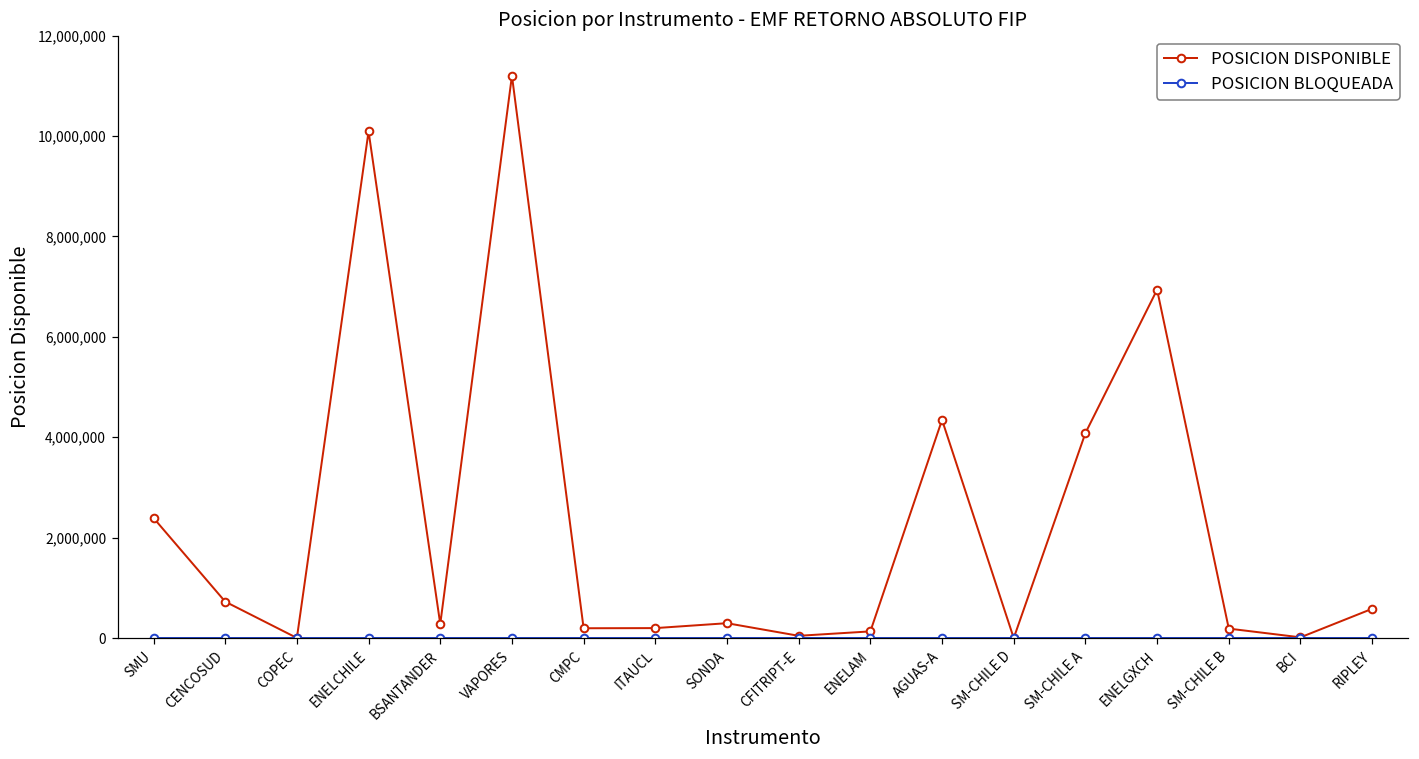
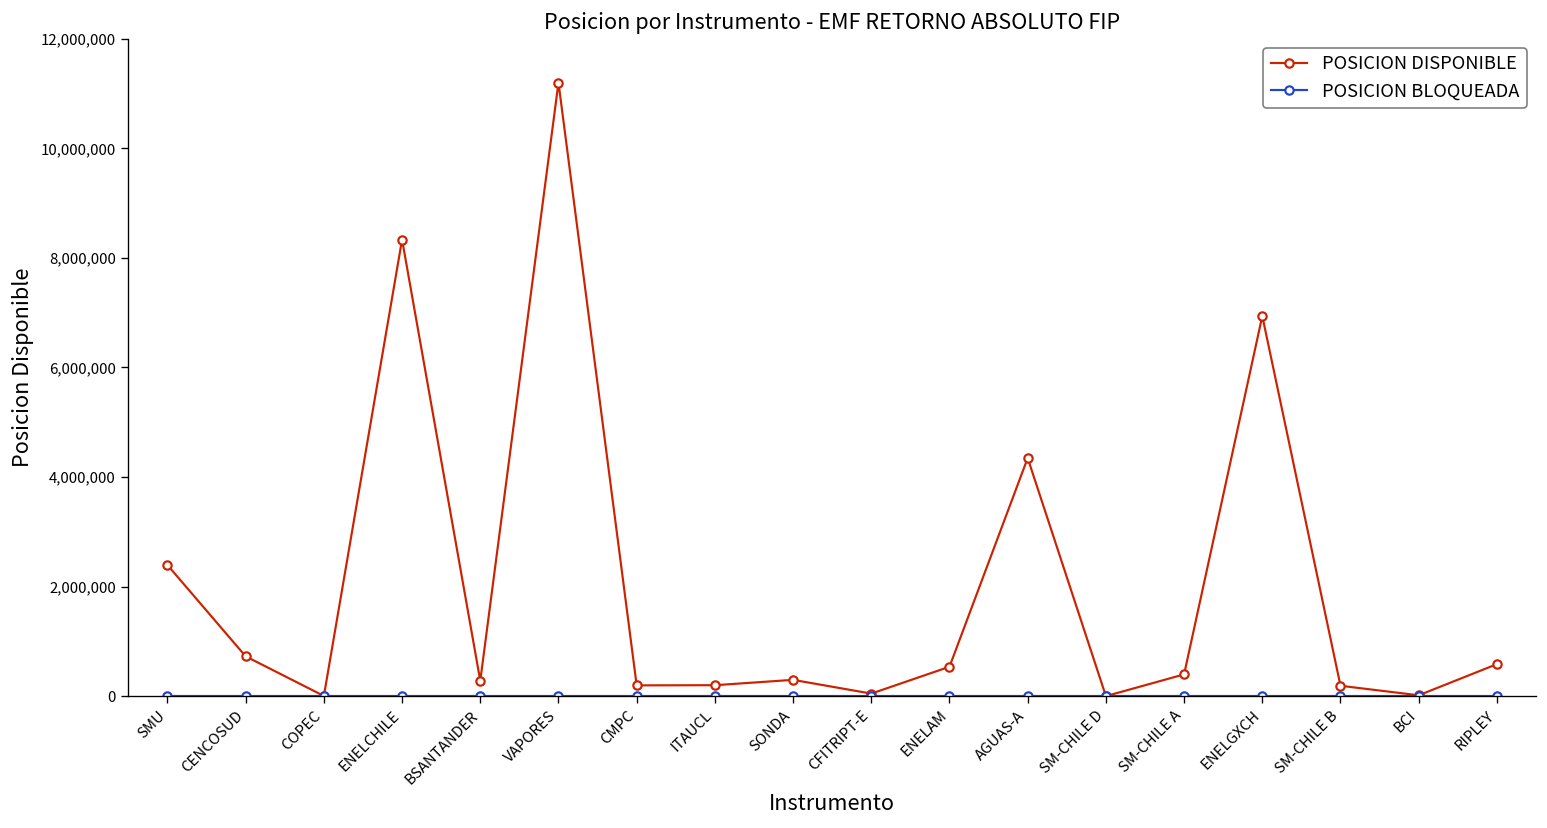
  {
    "POSICION DISPONIBLE": {
      "SMU": "2,400,000",
      "CENCOSUD": "700,000",
-     "ENELCHILE": "10,100,000",
+     "ENELCHILE": "8,300,000",
      "BSANTANDER": "300,000",
      "VAPORES": "11,200,000",
      "CMPC": "200,000",
      "ITAUCL": "200,000",
      "SONDA": "300,000",
-     "ENELAM": "100,000",
+     "ENELAM": "500,000",
      "AGUAS-A": "4,300,000",
-     "SM-CHILE A": "4,100,000",
+     "SM-CHILE A": "400,000",
      "ENELGXCH": "6,900,000",
      "SM-CHILE B": "200,000",
      "RIPLEY": "600,000"
    },
    "POSICION BLOQUEADA": {
      "SMU": "0",
      "CENCOSUD": "0",
      "ENELCHILE": "0",
      "BSANTANDER": "0",
      "VAPORES": "0",
      "CMPC": "0",
      "ITAUCL": "0",
      "SONDA": "0",
      "ENELAM": "0",
      "AGUAS-A": "0",
      "SM-CHILE A": "0",
      "ENELGXCH": "0",
      "SM-CHILE B": "0",
      "RIPLEY": "0"
    }
  }
